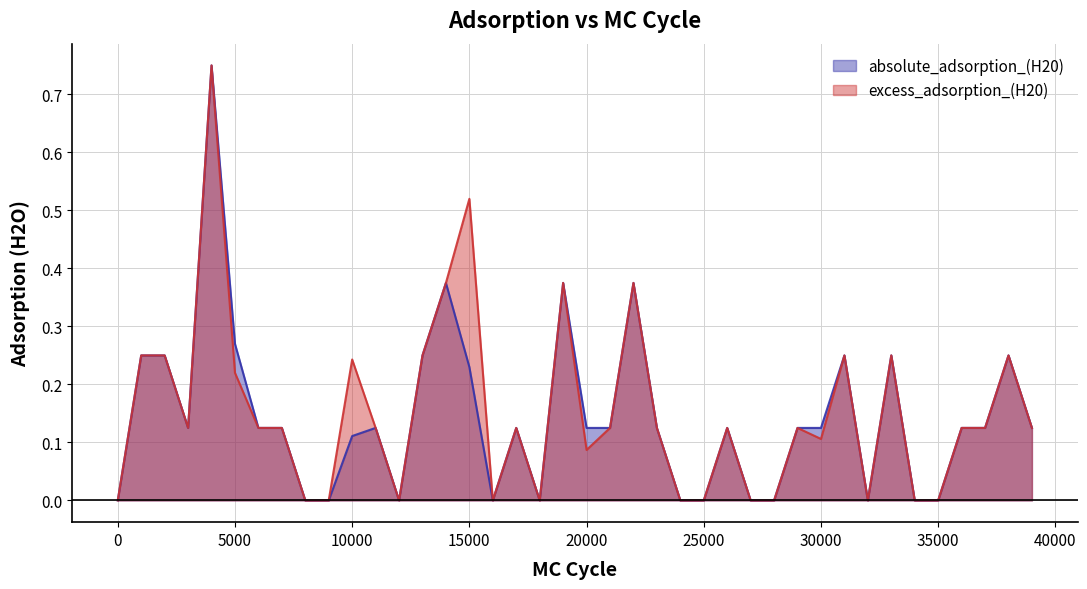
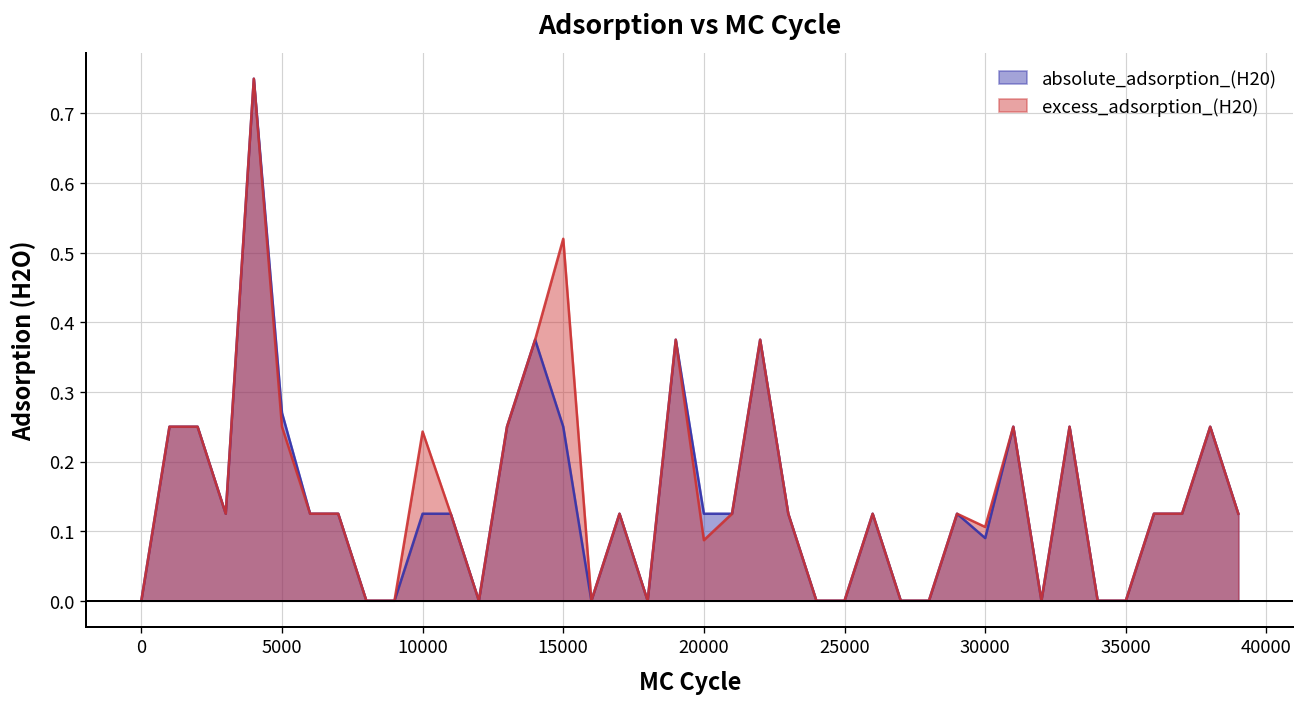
  {
    "absolute_adsorption_(H20)": {
      "5000": 0.27,
-     "10000": 0.11,
-     "15000": 0.23,
+     "10000": 0.13,
+     "15000": 0.25,
      "20000": 0.13,
-     "30000": 0.13
+     "30000": 0.09
    },
    "excess_adsorption_(H20)": {
-     "5000": 0.22,
+     "5000": 0.25,
      "10000": 0.24,
      "15000": 0.52,
      "20000": 0.09,
      "30000": 0.11
    }
  }
